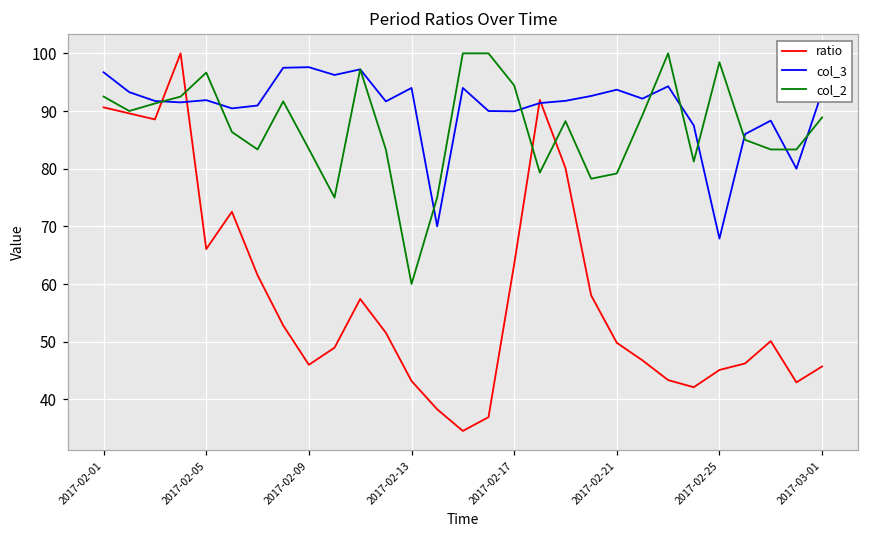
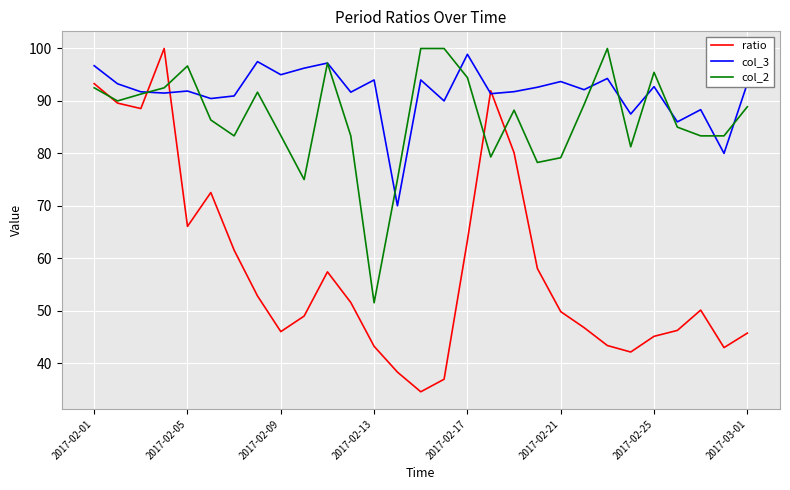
  {
    "ratio": {
-     "2017-02-01": 91,
+     "2017-02-01": 93,
      "2017-02-05": 66,
      "2017-02-09": 46,
      "2017-02-13": 43,
      "2017-02-17": 63,
      "2017-02-21": 50,
      "2017-02-25": 45,
      "2017-03-01": 46
    },
    "col_3": {
      "2017-02-01": 97,
      "2017-02-05": 92,
-     "2017-02-09": 98,
+     "2017-02-09": 95,
      "2017-02-13": 94,
-     "2017-02-17": 90,
+     "2017-02-17": 99,
      "2017-02-21": 94,
-     "2017-02-25": 68
+     "2017-02-25": 93
    },
    "col_2": {
      "2017-02-01": 93,
      "2017-02-05": 97,
      "2017-02-09": 83,
-     "2017-02-13": 60,
+     "2017-02-13": 52,
      "2017-02-17": 94,
      "2017-02-21": 79,
-     "2017-02-25": 98,
+     "2017-02-25": 95,
      "2017-03-01": 89
    }
  }
